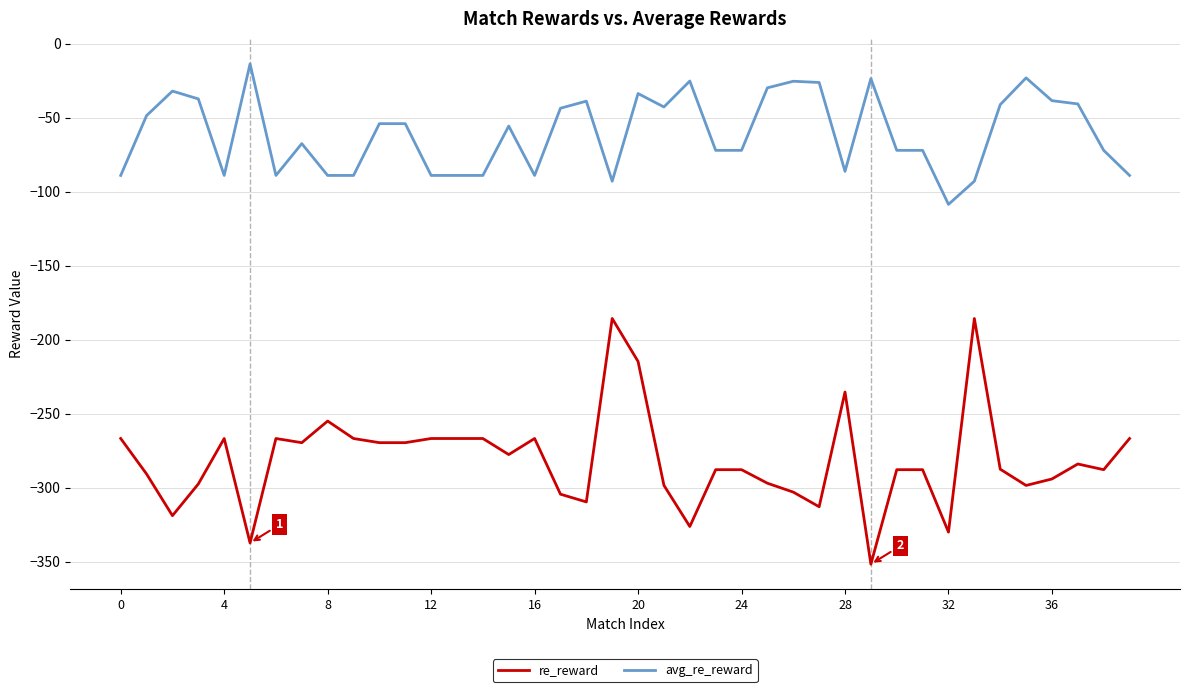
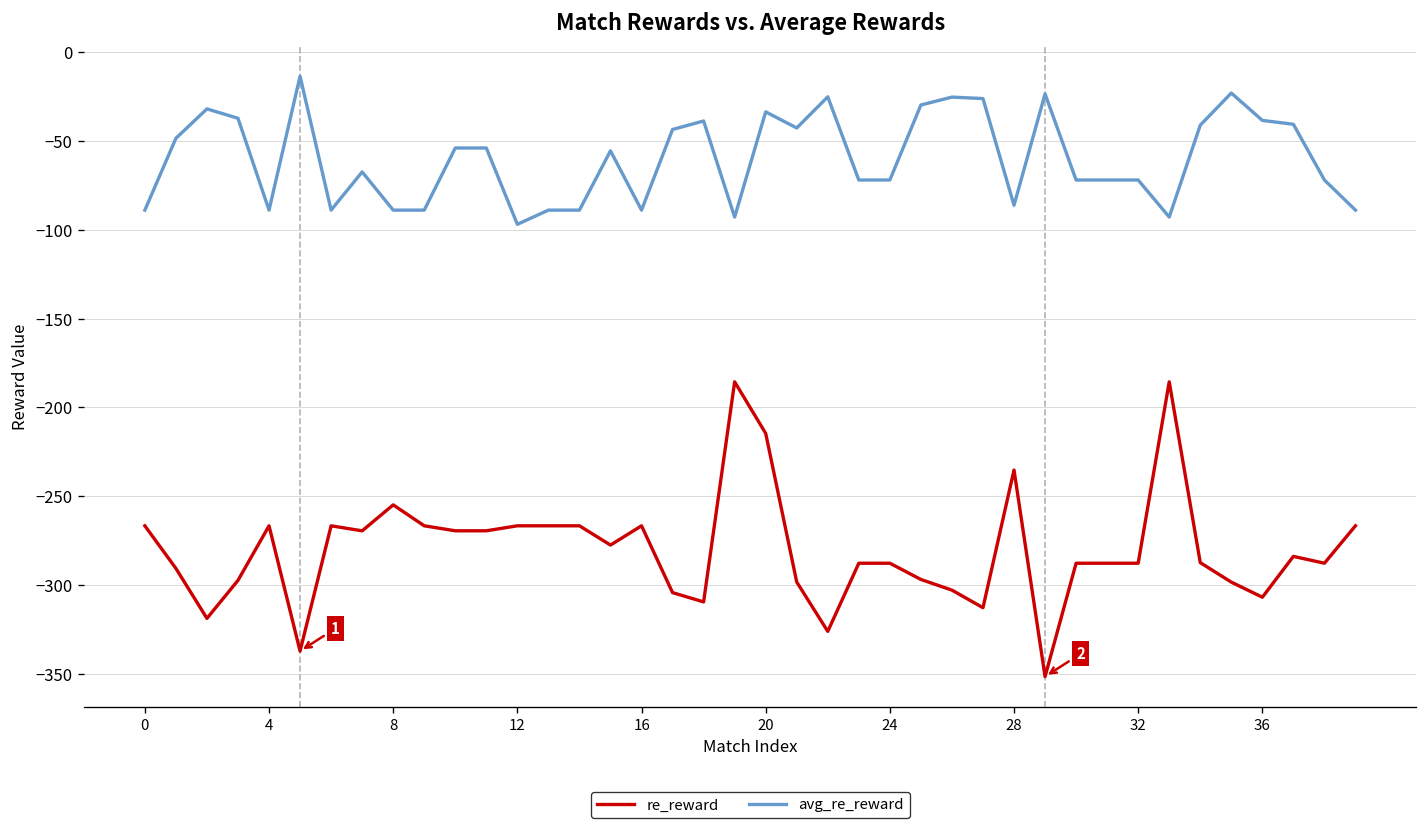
  {
    "re_reward": {
      "0": -267,
      "4": -267,
      "8": -255,
      "12": -267,
      "16": -267,
      "20": -215,
      "24": -288,
      "28": -235,
-     "32": -330,
-     "36": -294
+     "32": -288,
+     "36": -307
    },
    "avg_re_reward": {
      "0": -89,
      "4": -89,
      "8": -89,
-     "12": -89,
+     "12": -97,
      "16": -89,
      "20": -34,
      "24": -72,
      "28": -86,
-     "32": -108,
+     "32": -72,
      "36": -38
    }
  }
